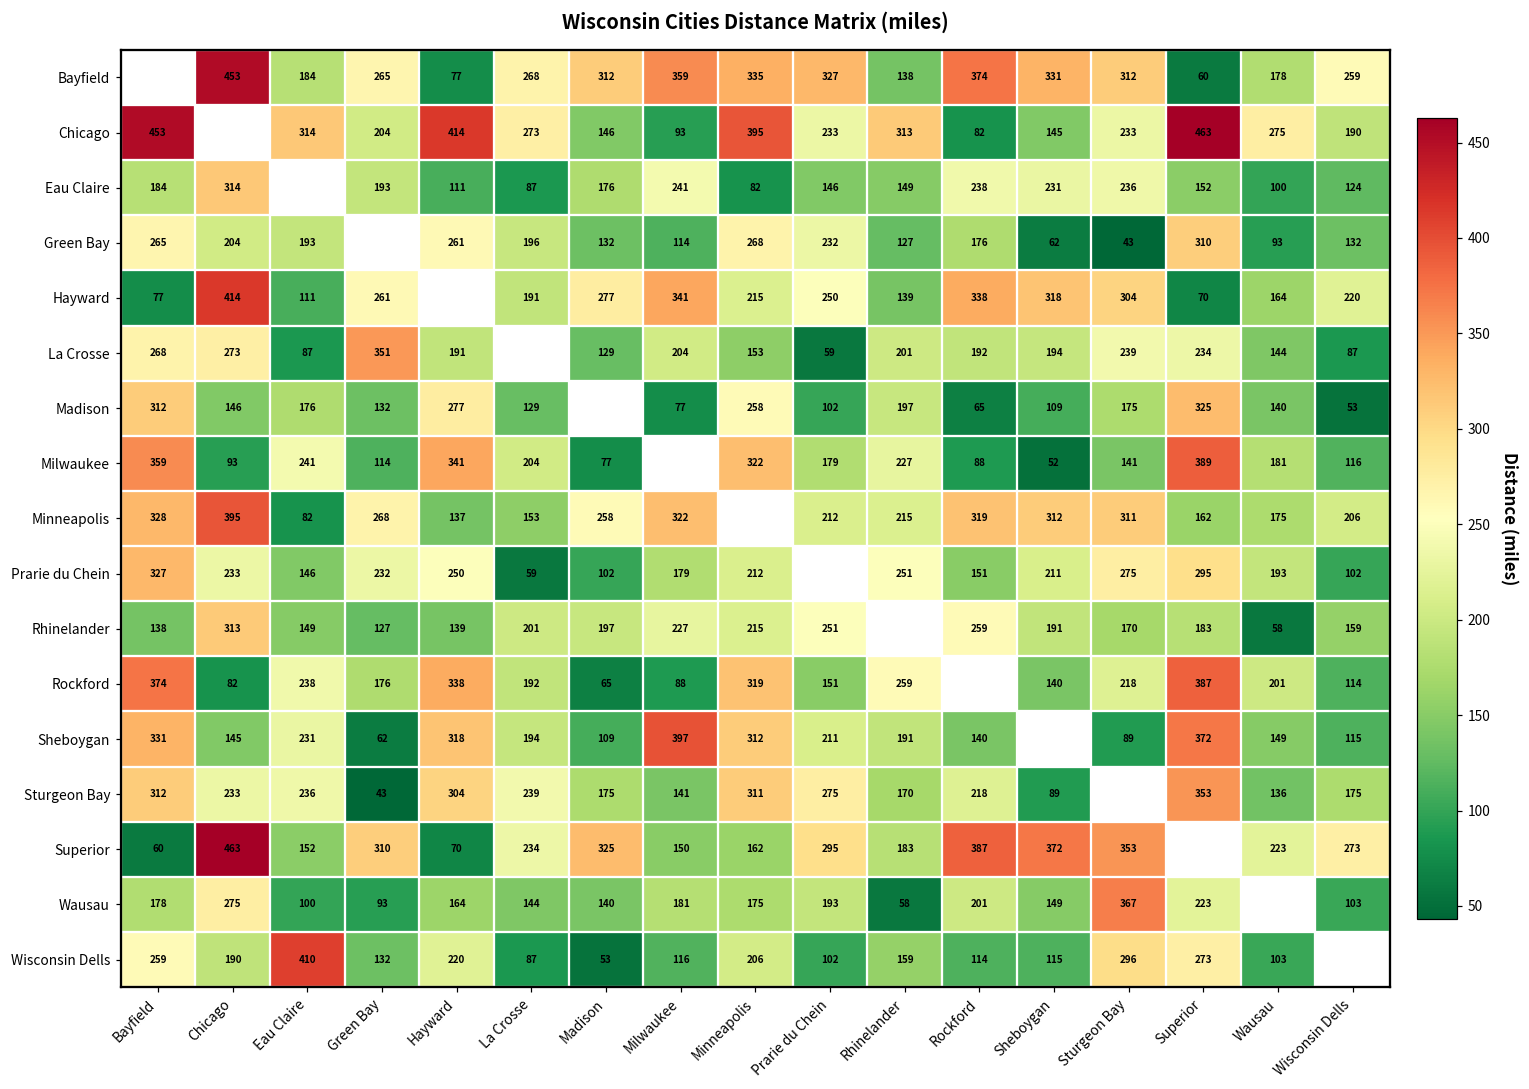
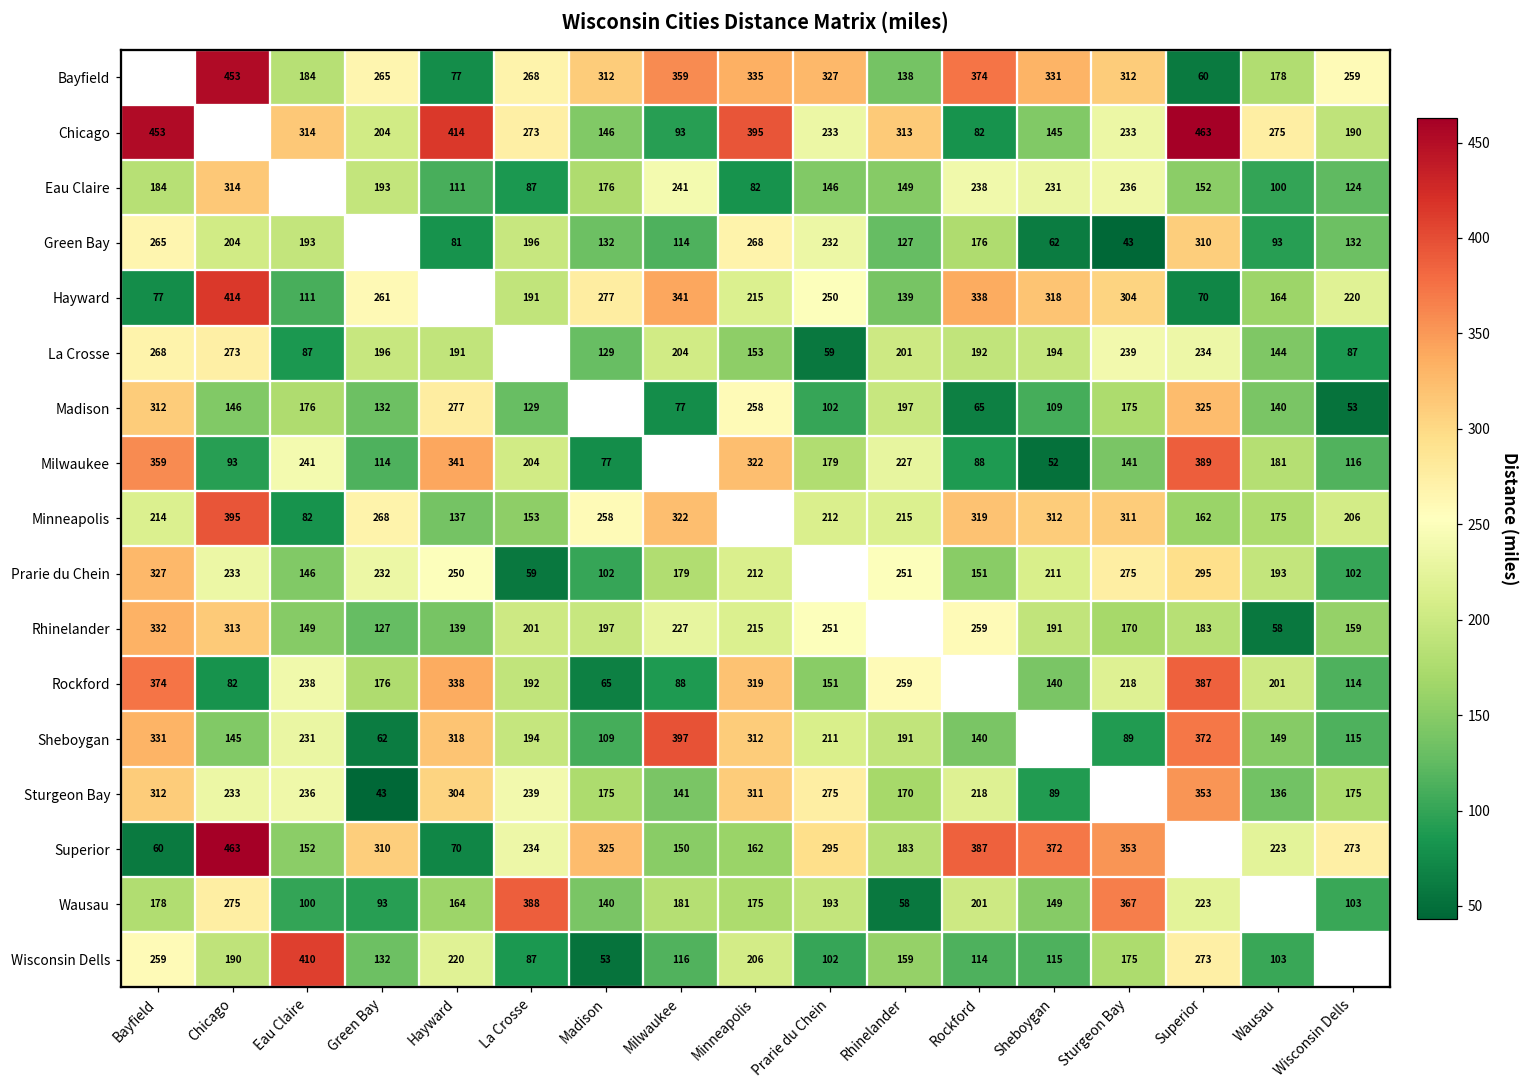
  {
    "Green Bay": {
      "Bayfield": 265,
      "Chicago": 204,
      "Eau Claire": 193,
-     "Hayward": 261,
+     "Hayward": 81,
      "La Crosse": 196,
      "Madison": 132,
      "Milwaukee": 114,
      "Minneapolis": 268,
      "Prarie du Chein": 232,
      "Rhinelander": 127,
      "Rockford": 176,
      "Sheboygan": 62,
      "Sturgeon Bay": 43,
      "Superior": 310,
      "Wausau": 93,
      "Wisconsin Dells": 132
    },
    "La Crosse": {
      "Bayfield": 268,
      "Chicago": 273,
      "Eau Claire": 87,
-     "Green Bay": 351,
+     "Green Bay": 196,
      "Hayward": 191,
      "Madison": 129,
      "Milwaukee": 204,
      "Minneapolis": 153,
      "Prarie du Chein": 59,
      "Rhinelander": 201,
      "Rockford": 192,
      "Sheboygan": 194,
      "Sturgeon Bay": 239,
      "Superior": 234,
      "Wausau": 144,
      "Wisconsin Dells": 87
    },
    "Minneapolis": {
-     "Bayfield": 328,
+     "Bayfield": 214,
      "Chicago": 395,
      "Eau Claire": 82,
      "Green Bay": 268,
      "Hayward": 137,
      "La Crosse": 153,
      "Madison": 258,
      "Milwaukee": 322,
      "Prarie du Chein": 212,
      "Rhinelander": 215,
      "Rockford": 319,
      "Sheboygan": 312,
      "Sturgeon Bay": 311,
      "Superior": 162,
      "Wausau": 175,
      "Wisconsin Dells": 206
    },
    "Rhinelander": {
-     "Bayfield": 138,
+     "Bayfield": 332,
      "Chicago": 313,
      "Eau Claire": 149,
      "Green Bay": 127,
      "Hayward": 139,
      "La Crosse": 201,
      "Madison": 197,
      "Milwaukee": 227,
      "Minneapolis": 215,
      "Prarie du Chein": 251,
      "Rockford": 259,
      "Sheboygan": 191,
      "Sturgeon Bay": 170,
      "Superior": 183,
      "Wausau": 58,
      "Wisconsin Dells": 159
    },
    "Wausau": {
      "Bayfield": 178,
      "Chicago": 275,
      "Eau Claire": 100,
      "Green Bay": 93,
      "Hayward": 164,
-     "La Crosse": 144,
+     "La Crosse": 388,
      "Madison": 140,
      "Milwaukee": 181,
      "Minneapolis": 175,
      "Prarie du Chein": 193,
      "Rhinelander": 58,
      "Rockford": 201,
      "Sheboygan": 149,
      "Sturgeon Bay": 367,
      "Superior": 223,
      "Wisconsin Dells": 103
    },
    "Wisconsin Dells": {
      "Bayfield": 259,
      "Chicago": 190,
      "Eau Claire": 410,
      "Green Bay": 132,
      "Hayward": 220,
      "La Crosse": 87,
      "Madison": 53,
      "Milwaukee": 116,
      "Minneapolis": 206,
      "Prarie du Chein": 102,
      "Rhinelander": 159,
      "Rockford": 114,
      "Sheboygan": 115,
-     "Sturgeon Bay": 296,
+     "Sturgeon Bay": 175,
      "Superior": 273,
      "Wausau": 103
    }
  }
